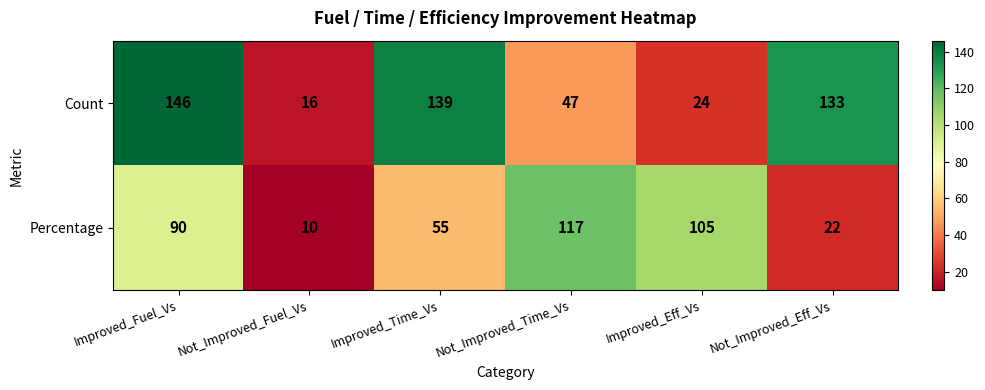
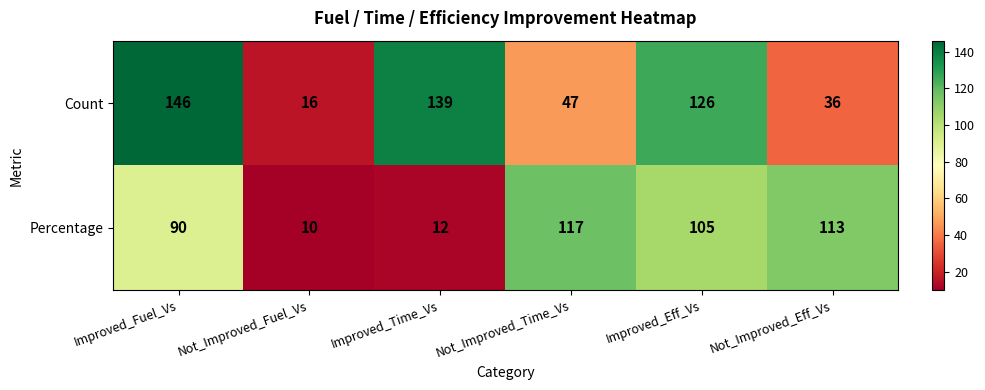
  {
    "Count": {
      "Improved_Fuel_Vs": 146,
      "Not_Improved_Fuel_Vs": 16,
      "Improved_Time_Vs": 139,
      "Not_Improved_Time_Vs": 47,
-     "Improved_Eff_Vs": 24,
-     "Not_Improved_Eff_Vs": 133
+     "Improved_Eff_Vs": 126,
+     "Not_Improved_Eff_Vs": 36
    },
    "Percentage": {
      "Improved_Fuel_Vs": 90,
      "Not_Improved_Fuel_Vs": 10,
-     "Improved_Time_Vs": 55,
+     "Improved_Time_Vs": 12,
      "Not_Improved_Time_Vs": 117,
      "Improved_Eff_Vs": 105,
-     "Not_Improved_Eff_Vs": 22
+     "Not_Improved_Eff_Vs": 113
    }
  }
